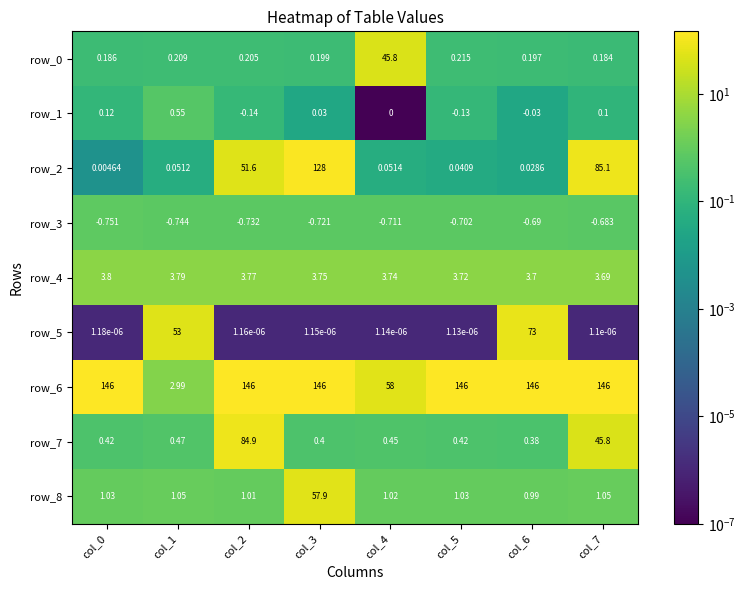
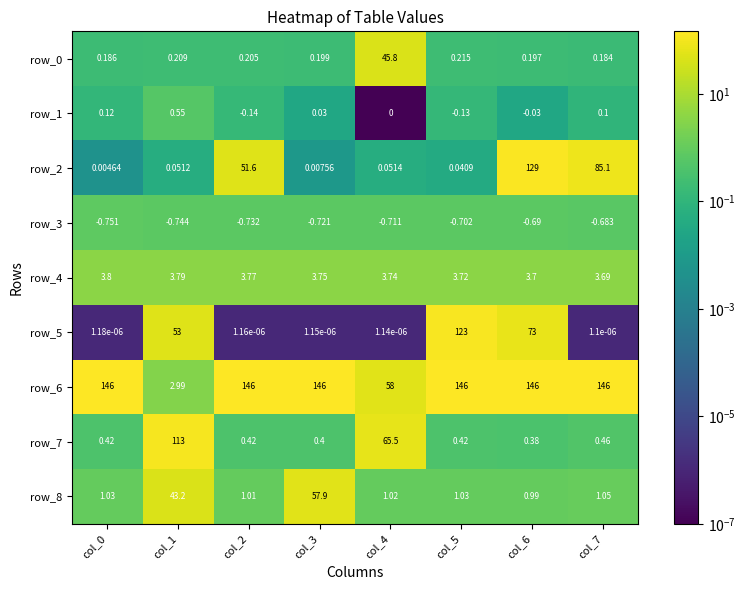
  {
    "row_0": {
      "col_0": "0.186",
      "col_1": "0.209",
      "col_2": "0.205",
      "col_3": "0.199",
      "col_4": "45.8",
      "col_5": "0.215",
      "col_6": "0.197",
      "col_7": "0.184"
    },
    "row_1": {
      "col_0": "0.12",
      "col_1": "0.55",
      "col_2": "-0.14",
      "col_3": "0.03",
      "col_4": "0",
      "col_5": "-0.13",
      "col_6": "-0.03",
      "col_7": "0.1"
    },
    "row_2": {
      "col_0": "0.00464",
      "col_1": "0.0512",
      "col_2": "51.6",
-     "col_3": "128",
+     "col_3": "0.00756",
      "col_4": "0.0514",
      "col_5": "0.0409",
-     "col_6": "0.0286",
+     "col_6": "129",
      "col_7": "85.1"
    },
    "row_3": {
      "col_0": "-0.751",
      "col_1": "-0.744",
      "col_2": "-0.732",
      "col_3": "-0.721",
      "col_4": "-0.711",
      "col_5": "-0.702",
      "col_6": "-0.69",
      "col_7": "-0.683"
    },
    "row_4": {
      "col_0": "3.8",
      "col_1": "3.79",
      "col_2": "3.77",
      "col_3": "3.75",
      "col_4": "3.74",
      "col_5": "3.72",
      "col_6": "3.7",
      "col_7": "3.69"
    },
    "row_5": {
      "col_0": "1.18e-06",
      "col_1": "53",
      "col_2": "1.16e-06",
      "col_3": "1.15e-06",
      "col_4": "1.14e-06",
-     "col_5": "1.13e-06",
+     "col_5": "123",
      "col_6": "73",
      "col_7": "1.1e-06"
    },
    "row_6": {
      "col_0": "146",
      "col_1": "2.99",
      "col_2": "146",
      "col_3": "146",
      "col_4": "58",
      "col_5": "146",
      "col_6": "146",
      "col_7": "146"
    },
    "row_7": {
      "col_0": "0.42",
-     "col_1": "0.47",
-     "col_2": "84.9",
+     "col_1": "113",
+     "col_2": "0.42",
      "col_3": "0.4",
-     "col_4": "0.45",
+     "col_4": "65.5",
      "col_5": "0.42",
      "col_6": "0.38",
-     "col_7": "45.8"
+     "col_7": "0.46"
    },
    "row_8": {
      "col_0": "1.03",
-     "col_1": "1.05",
+     "col_1": "43.2",
      "col_2": "1.01",
      "col_3": "57.9",
      "col_4": "1.02",
      "col_5": "1.03",
      "col_6": "0.99",
      "col_7": "1.05"
    }
  }
